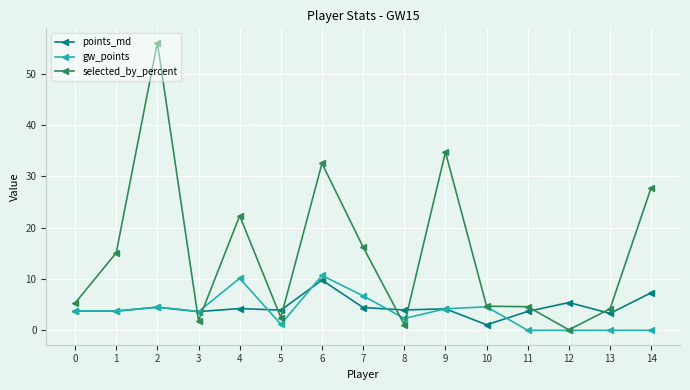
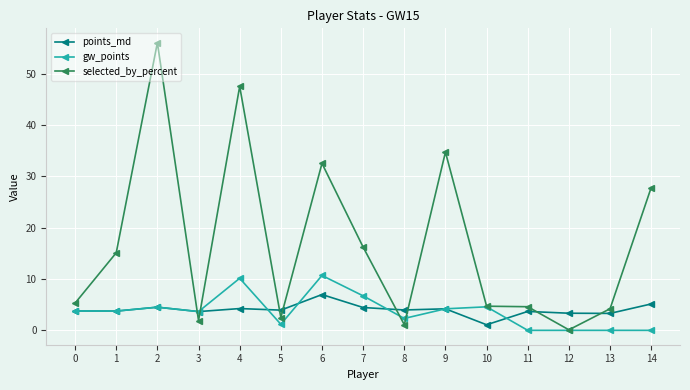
  {
    "points_md": {
      "4": 4,
      "5": 4,
-     "6": 10,
+     "6": 7,
      "7": 4,
      "8": 4,
      "10": 1,
      "11": 4,
-     "12": 5,
+     "12": 3,
      "13": 3,
-     "14": 7
+     "14": 5
    },
    "gw_points": {
      "4": 10,
      "5": 1,
      "6": 11,
      "7": 7,
      "8": 2,
      "11": 0,
      "13": 0,
      "14": 0
    },
    "selected_by_percent": {
      "0": 5,
      "1": 15,
      "3": 2,
-     "4": 22,
+     "4": 48,
      "5": 3,
      "6": 33,
      "7": 16,
      "8": 1,
      "9": 35,
      "11": 5,
      "13": 4,
      "14": 28
    }
  }
